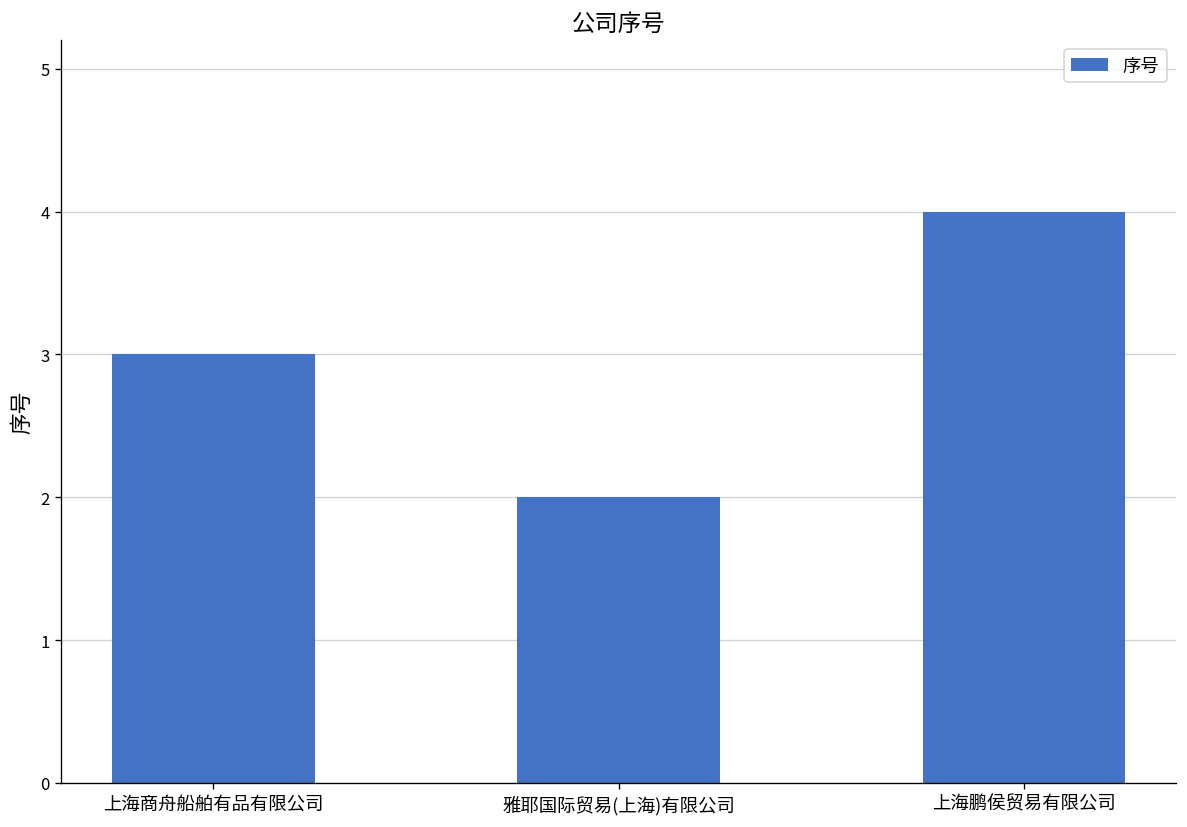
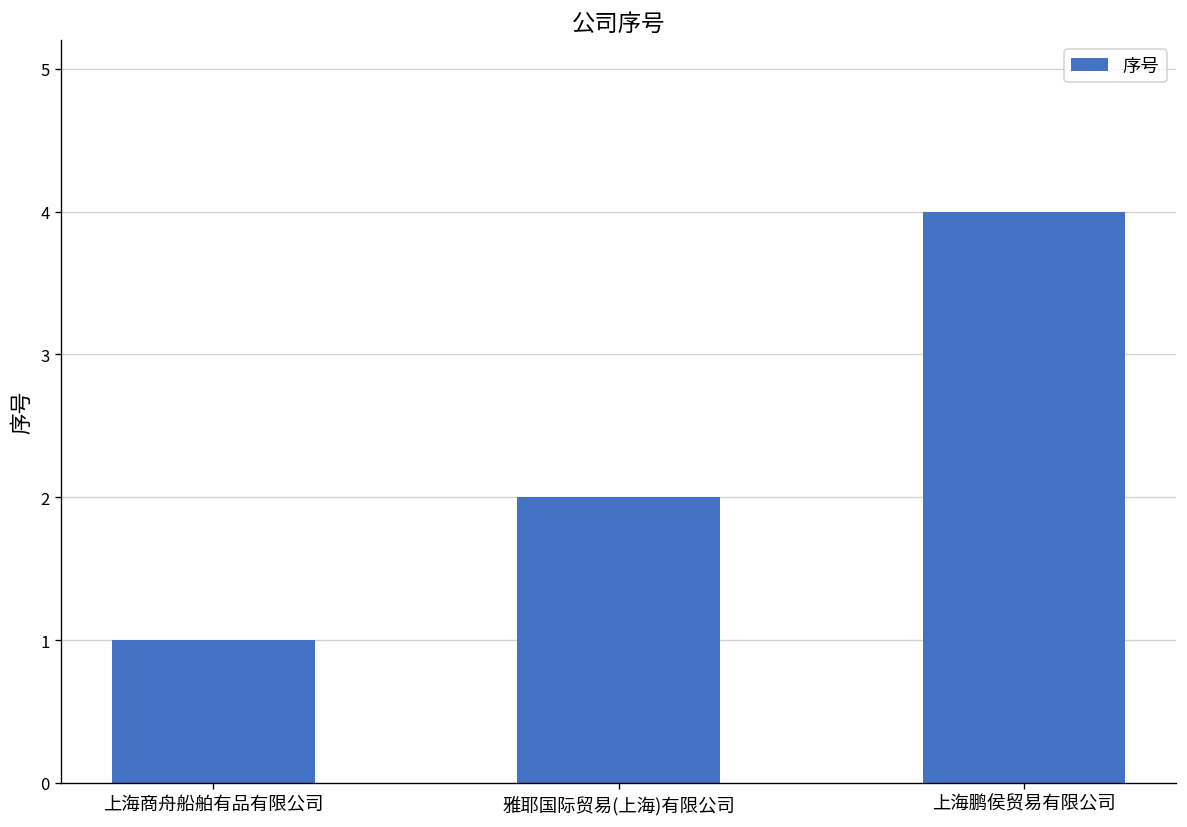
  {
-   "上海商舟船舶有品有限公司": 3,
+   "上海商舟船舶有品有限公司": 1,
    "雅耶国际贸易(上海)有限公司": 2,
    "上海鹏侯贸易有限公司": 4
  }
